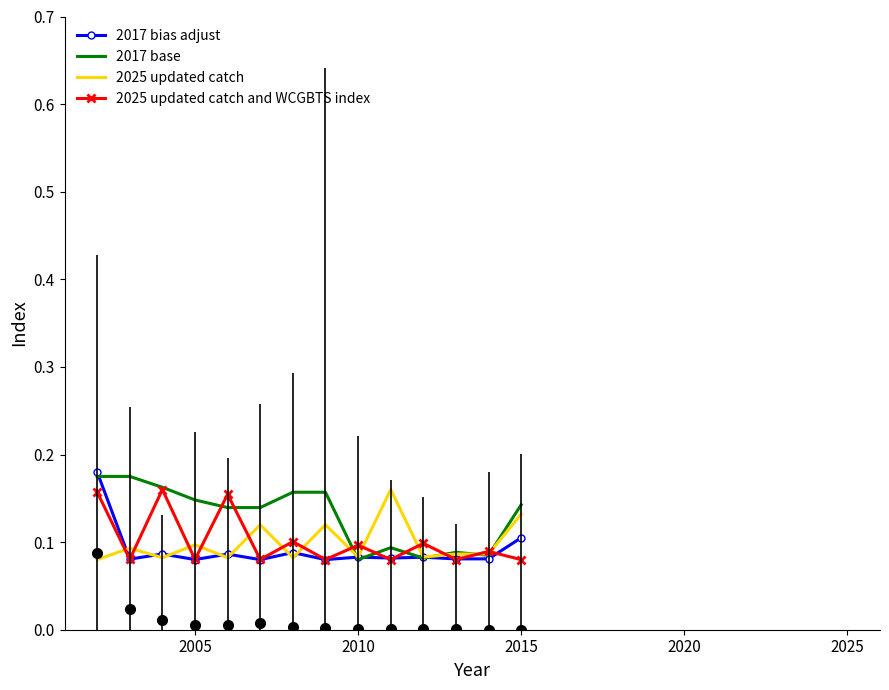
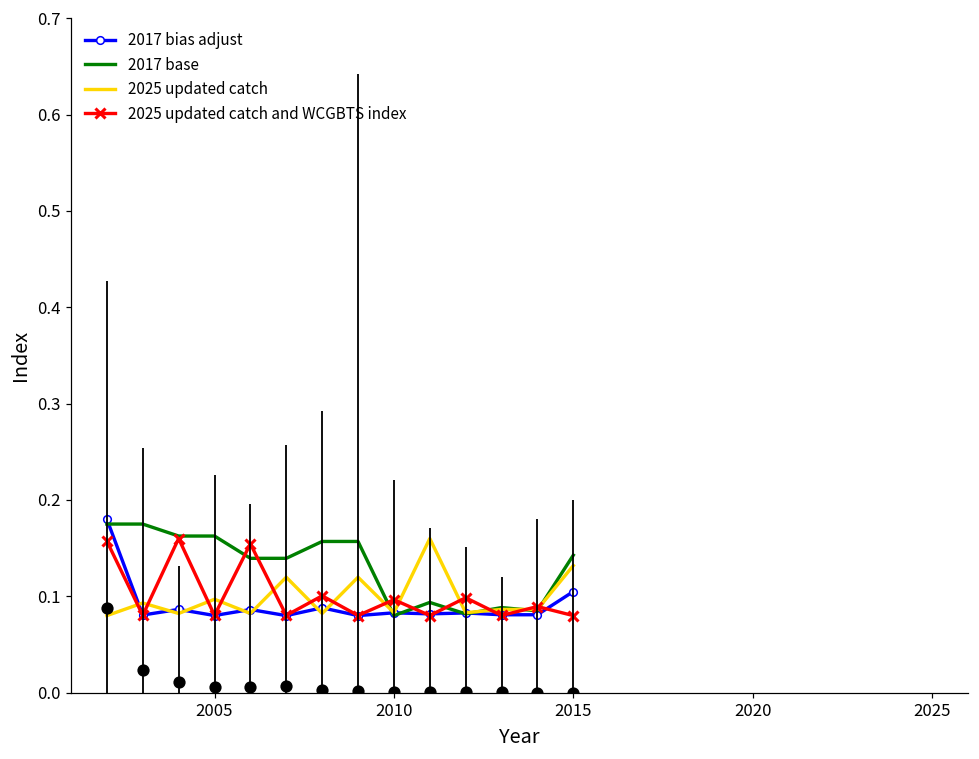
  {
    "2017 bias adjust": {
      "2015": 0.10
    },
    "2017 base": {
-     "2005": 0.15,
+     "2005": 0.16,
      "2015": 0.14
    },
    "2025 updated catch": {
      "2005": 0.10,
      "2015": 0.13
    },
    "2025 updated catch and WCGBTS index": {
      "2010": 0.10,
      "2015": 0.08
    }
  }
